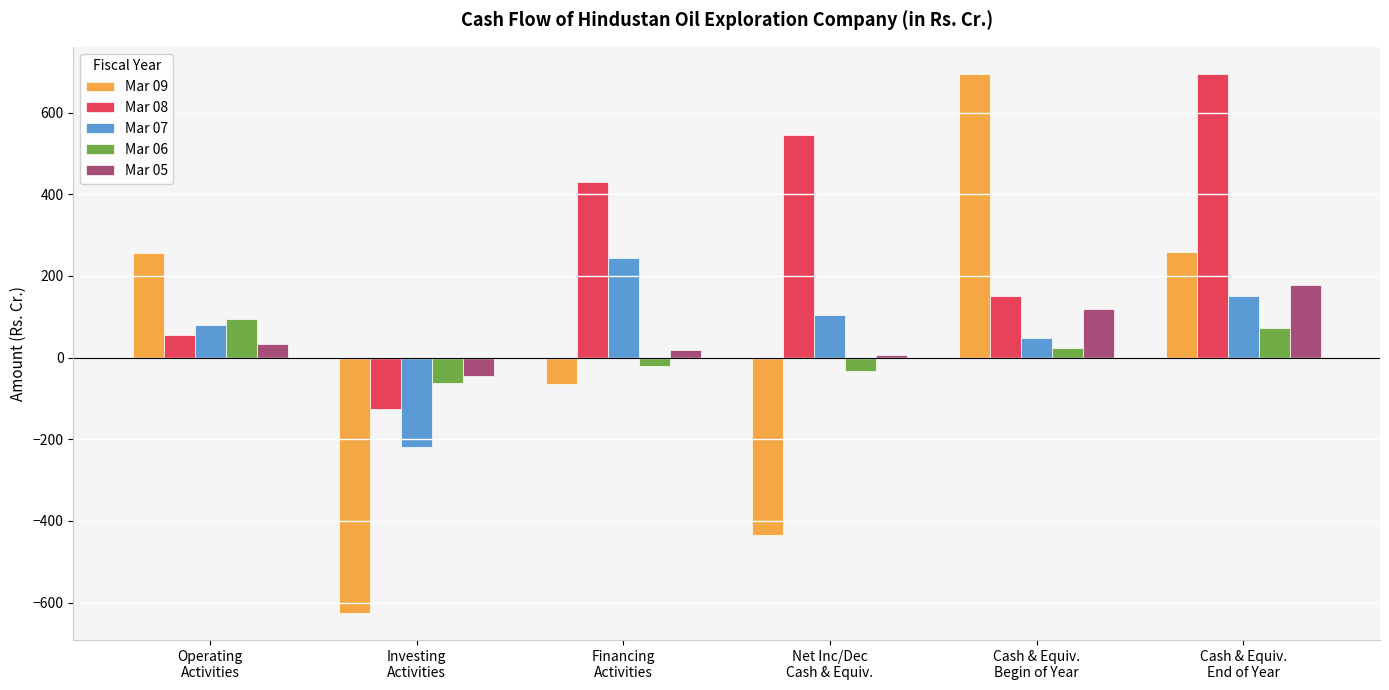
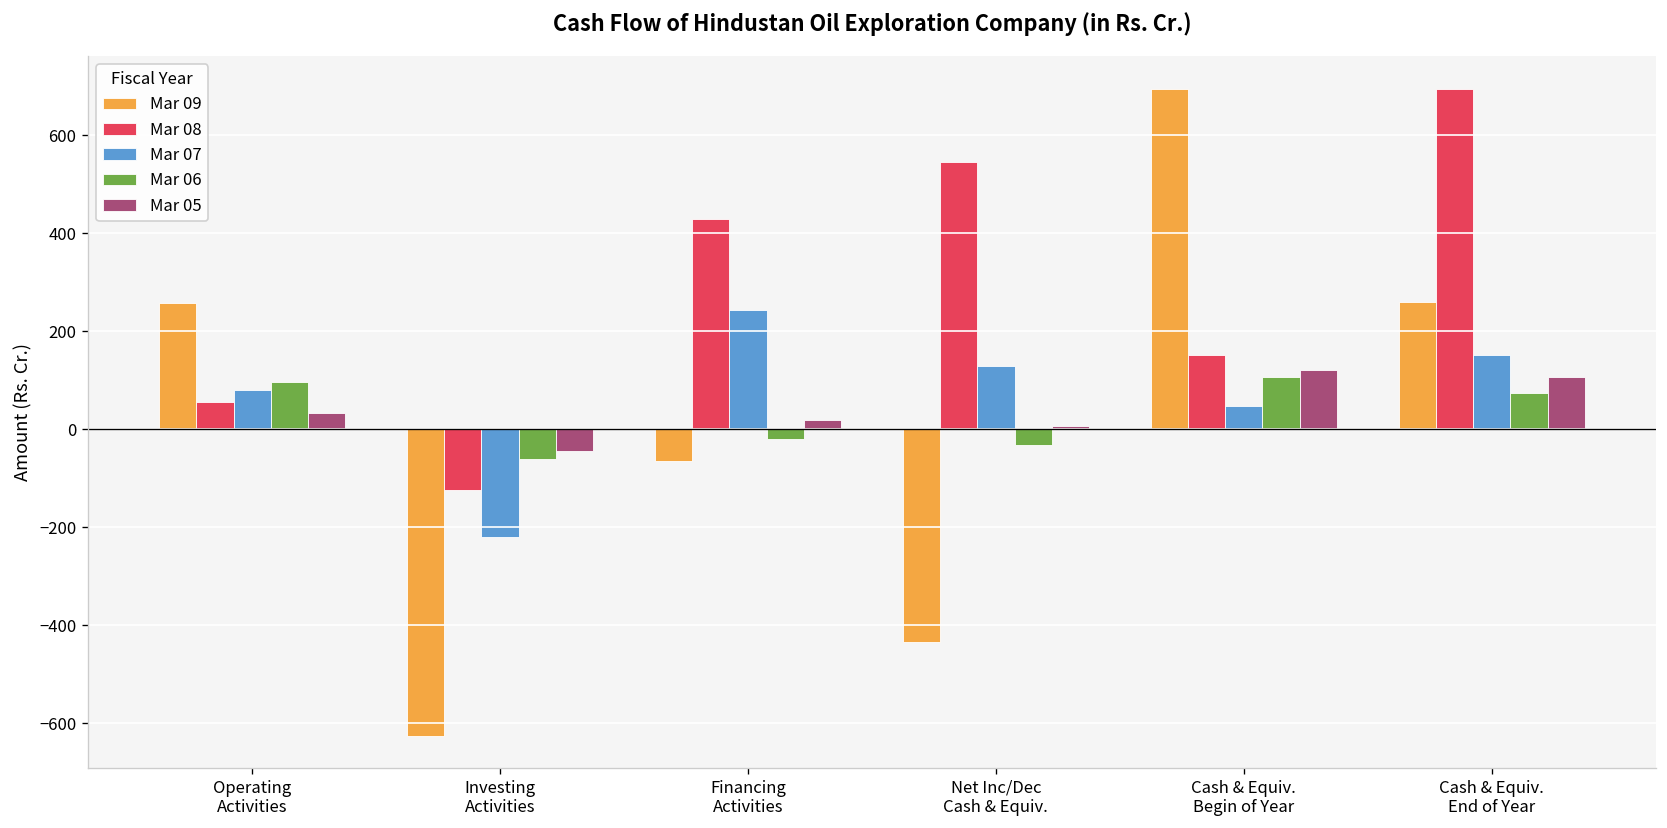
  {
    "Mar 09": {
      "Operating Activities": 260,
      "Investing Activities": -630,
      "Financing Activities": -70,
      "Net Inc/Dec Cash & Equiv.": -430,
      "Cash & Equiv. Begin of Year": 690,
      "Cash & Equiv. End of Year": 260
    },
    "Mar 08": {
      "Operating Activities": 60,
      "Investing Activities": -120,
      "Financing Activities": 430,
      "Net Inc/Dec Cash & Equiv.": 540,
      "Cash & Equiv. Begin of Year": 150,
      "Cash & Equiv. End of Year": 700
    },
    "Mar 07": {
      "Operating Activities": 80,
      "Investing Activities": -220,
      "Financing Activities": 240,
-     "Net Inc/Dec Cash & Equiv.": 100,
+     "Net Inc/Dec Cash & Equiv.": 130,
      "Cash & Equiv. Begin of Year": 50,
      "Cash & Equiv. End of Year": 150
    },
    "Mar 06": {
      "Operating Activities": 100,
      "Investing Activities": -60,
      "Financing Activities": -20,
      "Net Inc/Dec Cash & Equiv.": -30,
-     "Cash & Equiv. Begin of Year": 20,
+     "Cash & Equiv. Begin of Year": 110,
      "Cash & Equiv. End of Year": 70
    },
    "Mar 05": {
      "Operating Activities": 30,
      "Investing Activities": -50,
      "Financing Activities": 20,
      "Cash & Equiv. Begin of Year": 120,
-     "Cash & Equiv. End of Year": 180
+     "Cash & Equiv. End of Year": 110
    }
  }
